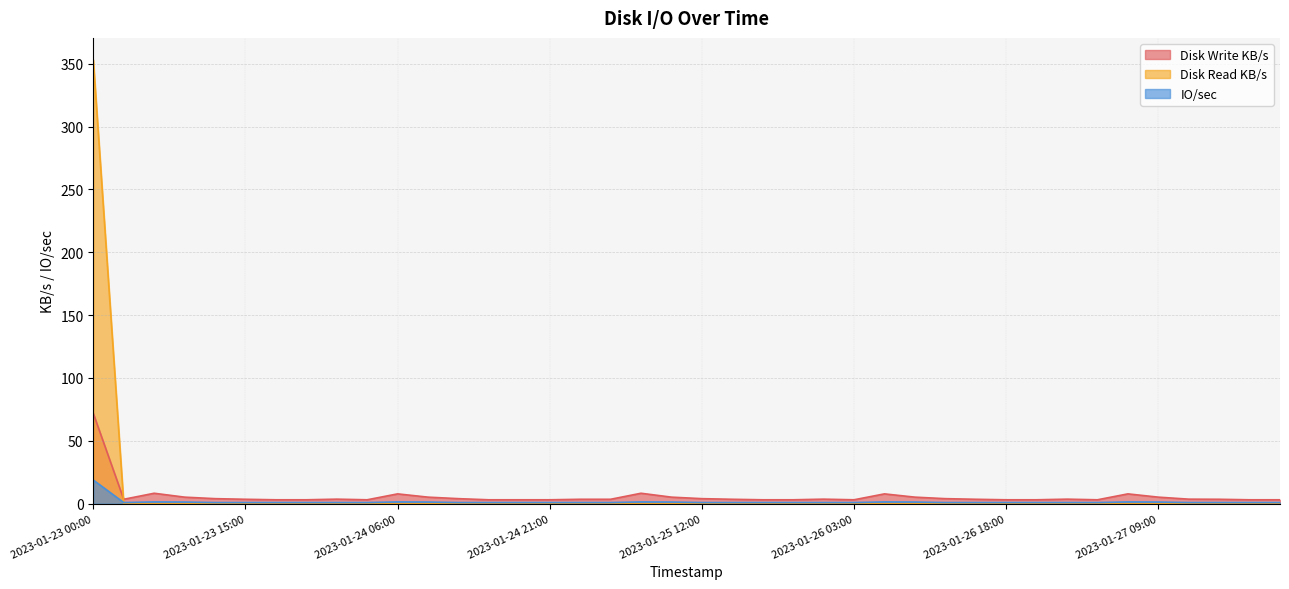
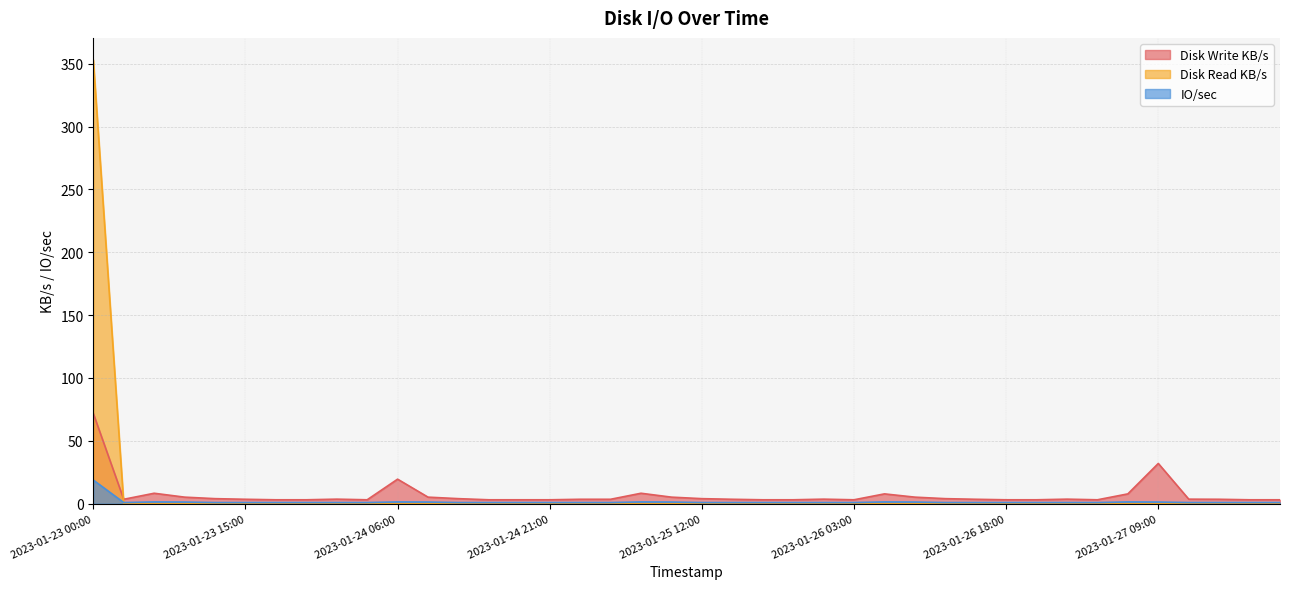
  {
    "Disk Write KB/s": {
      "2023-01-23 00:00": 72,
      "2023-01-23 15:00": 4,
-     "2023-01-24 06:00": 8,
+     "2023-01-24 06:00": 20,
      "2023-01-24 21:00": 3,
      "2023-01-25 12:00": 4,
      "2023-01-26 03:00": 3,
      "2023-01-26 18:00": 3,
-     "2023-01-27 09:00": 5
+     "2023-01-27 09:00": 32
    },
    "Disk Read KB/s": {
      "2023-01-23 00:00": 353
    },
    "IO/sec": {
      "2023-01-23 00:00": 19
    }
  }
